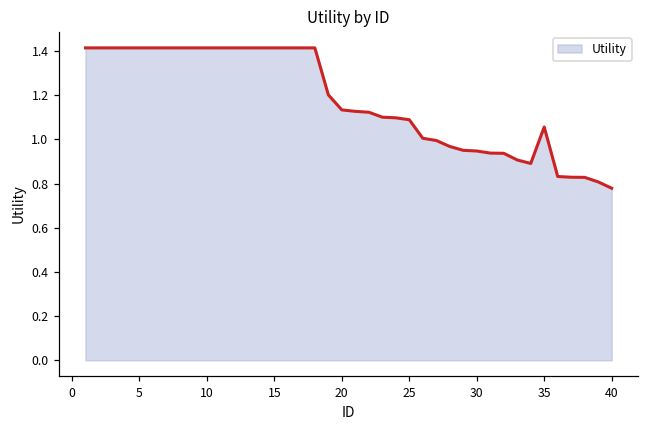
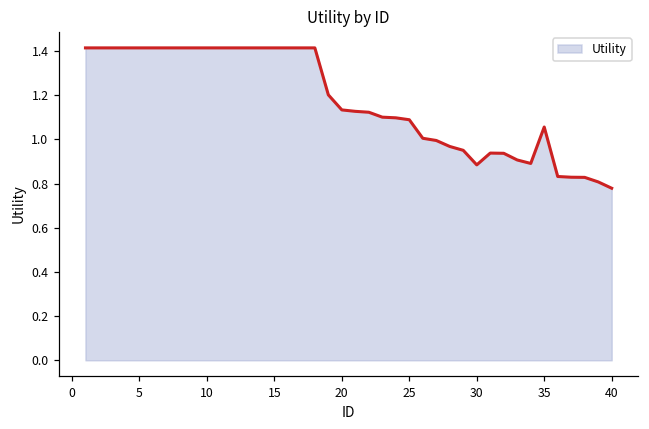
  {
    "5": 1.41,
    "10": 1.41,
    "15": 1.41,
    "20": 1.13,
    "25": 1.09,
-   "30": 0.95,
+   "30": 0.88,
    "35": 1.06,
    "40": 0.78
  }
